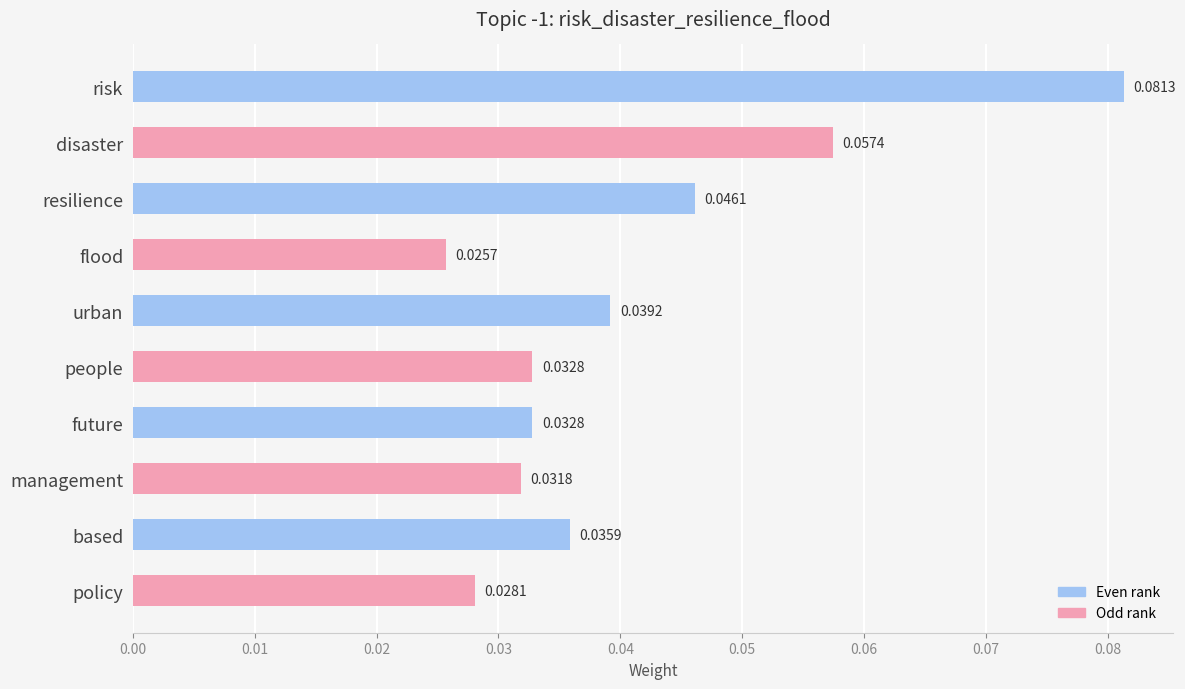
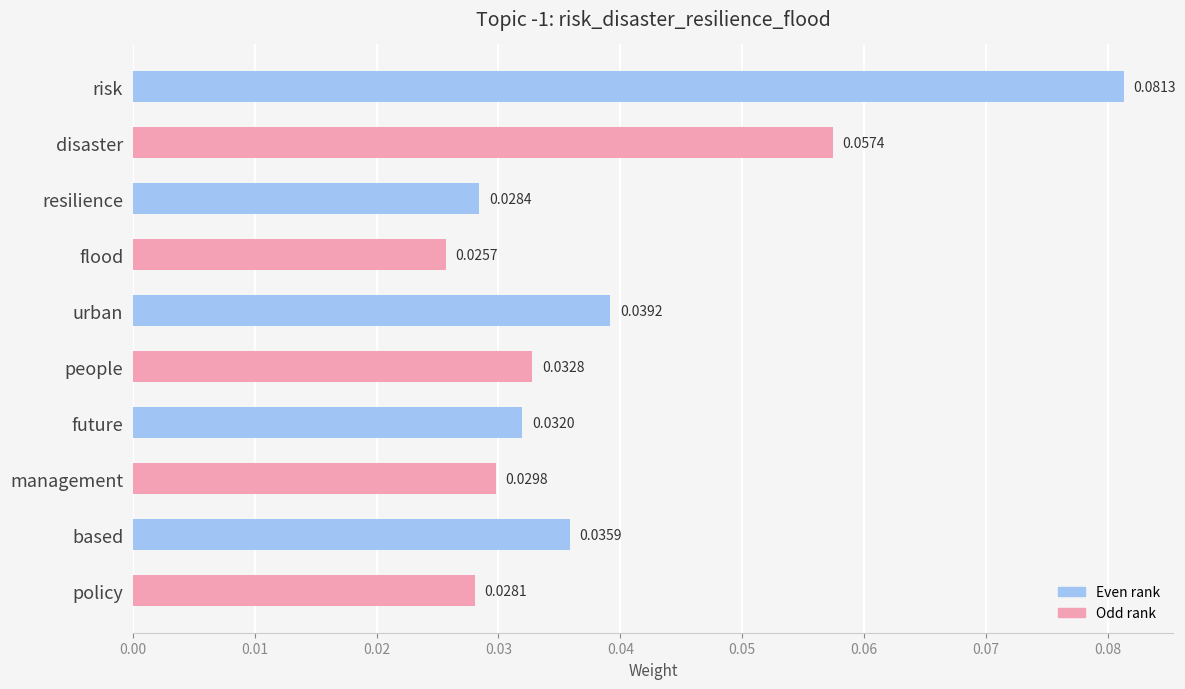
  {
    "risk": 0.0813,
    "disaster": 0.0574,
-   "resilience": 0.0461,
+   "resilience": 0.0284,
    "flood": 0.0257,
    "urban": 0.0392,
    "people": 0.0328,
-   "future": 0.0328,
-   "management": 0.0318,
+   "future": 0.0320,
+   "management": 0.0298,
    "based": 0.0359,
    "policy": 0.0281
  }
